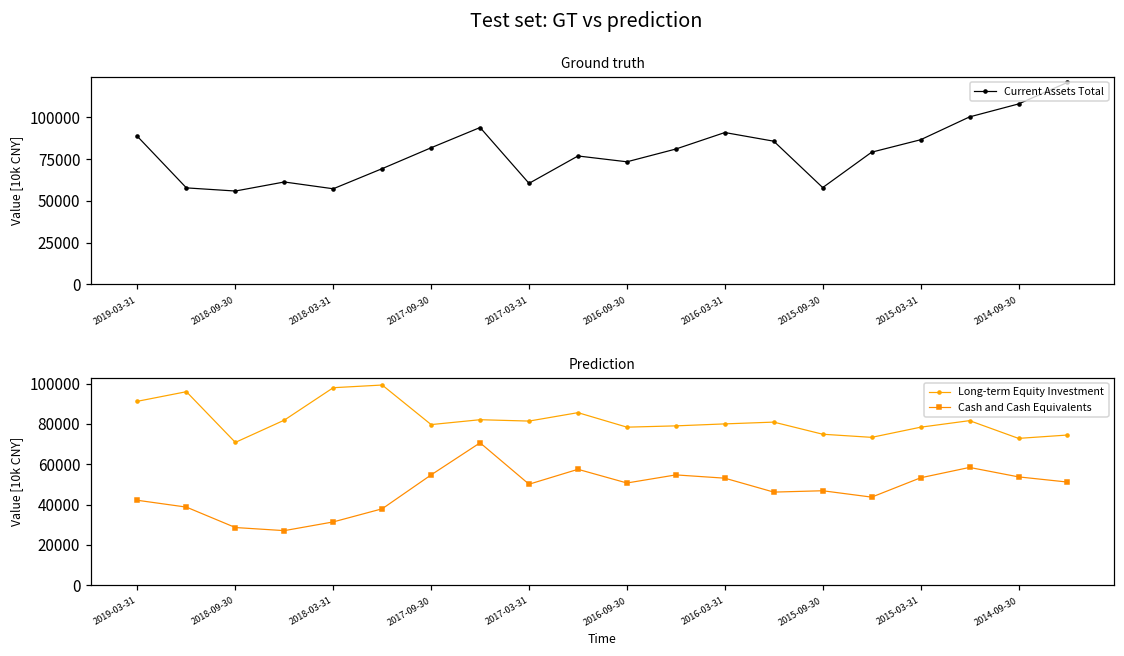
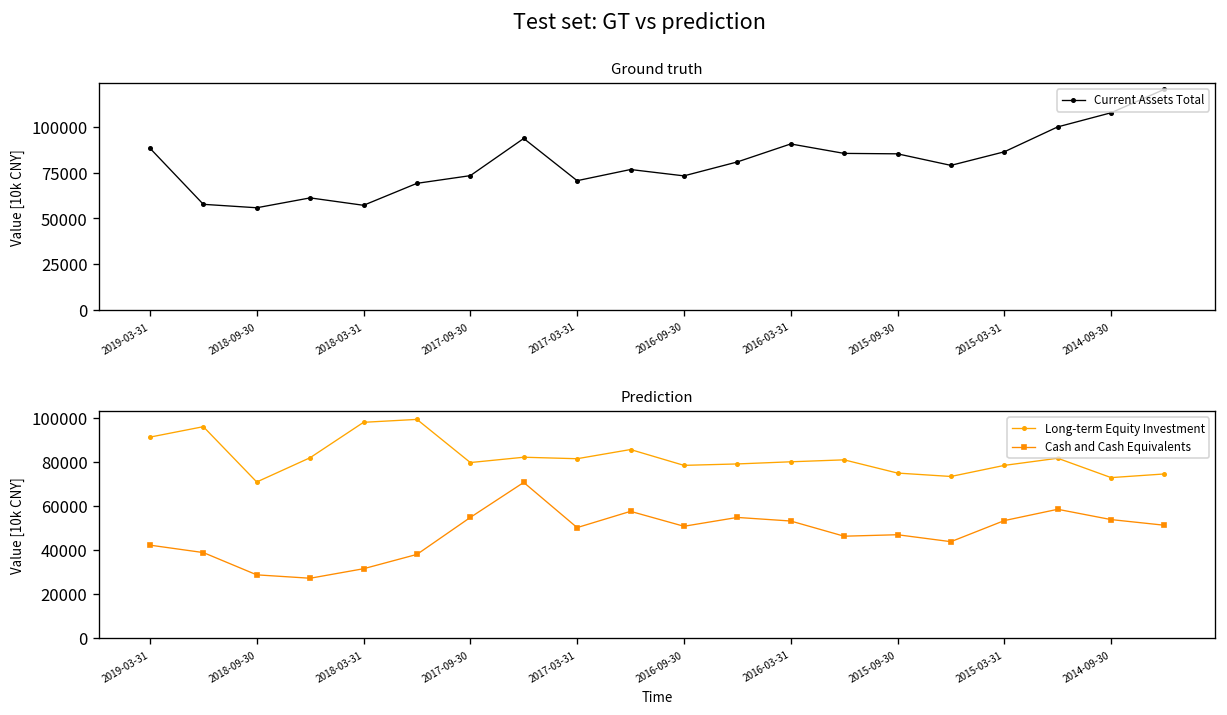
  {
    "Ground truth": {
      "2019-03-31": 89000,
      "2018-09-30": 56000,
      "2018-03-31": 57000,
-     "2017-09-30": 82000,
-     "2017-03-31": 60000,
+     "2017-09-30": 73000,
+     "2017-03-31": 71000,
      "2016-09-30": 73000,
      "2016-03-31": 91000,
-     "2015-09-30": 58000,
+     "2015-09-30": 85000,
      "2015-03-31": 87000,
      "2014-09-30": 108000
    }
  }
